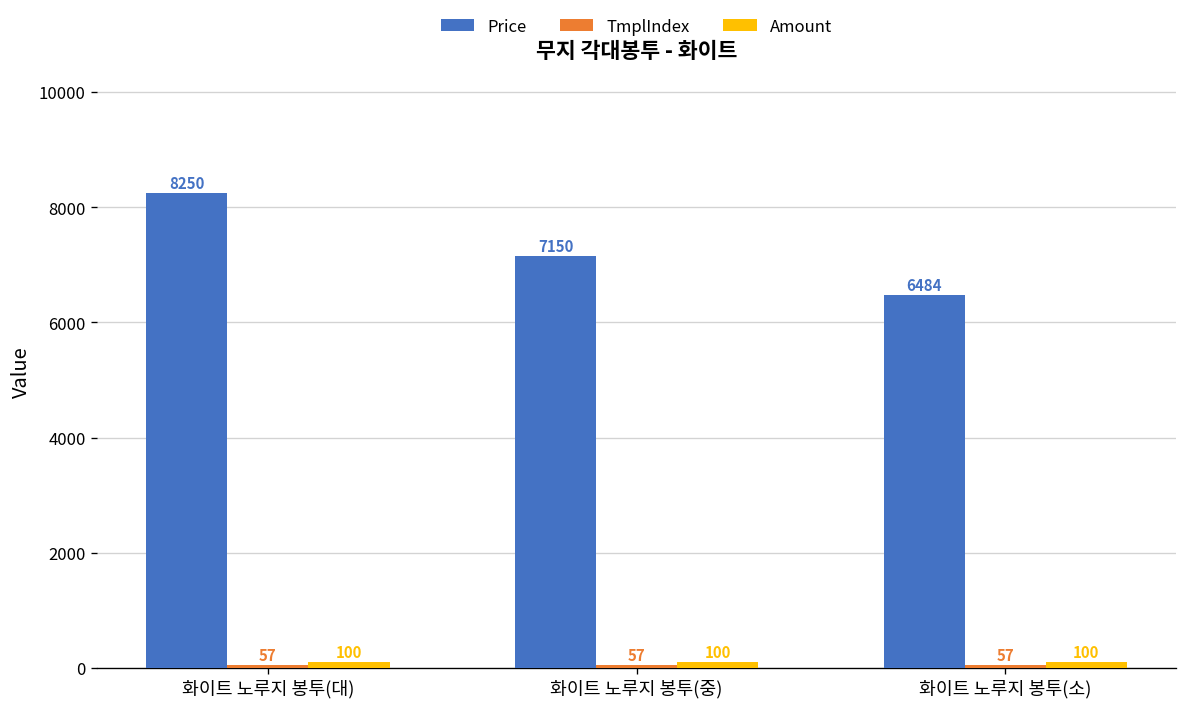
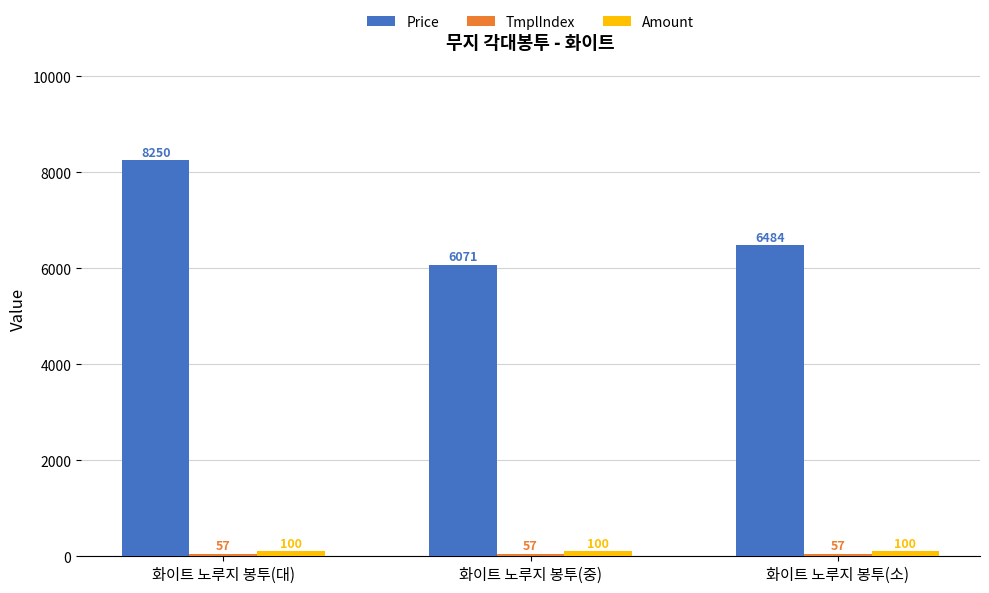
  {
    "Price": {
      "화이트 노루지 봉투(대)": 8250,
-     "화이트 노루지 봉투(중)": 7150,
+     "화이트 노루지 봉투(중)": 6071,
      "화이트 노루지 봉투(소)": 6484
    },
    "TmplIndex": {
      "화이트 노루지 봉투(대)": 57,
      "화이트 노루지 봉투(중)": 57,
      "화이트 노루지 봉투(소)": 57
    },
    "Amount": {
      "화이트 노루지 봉투(대)": 100,
      "화이트 노루지 봉투(중)": 100,
      "화이트 노루지 봉투(소)": 100
    }
  }
